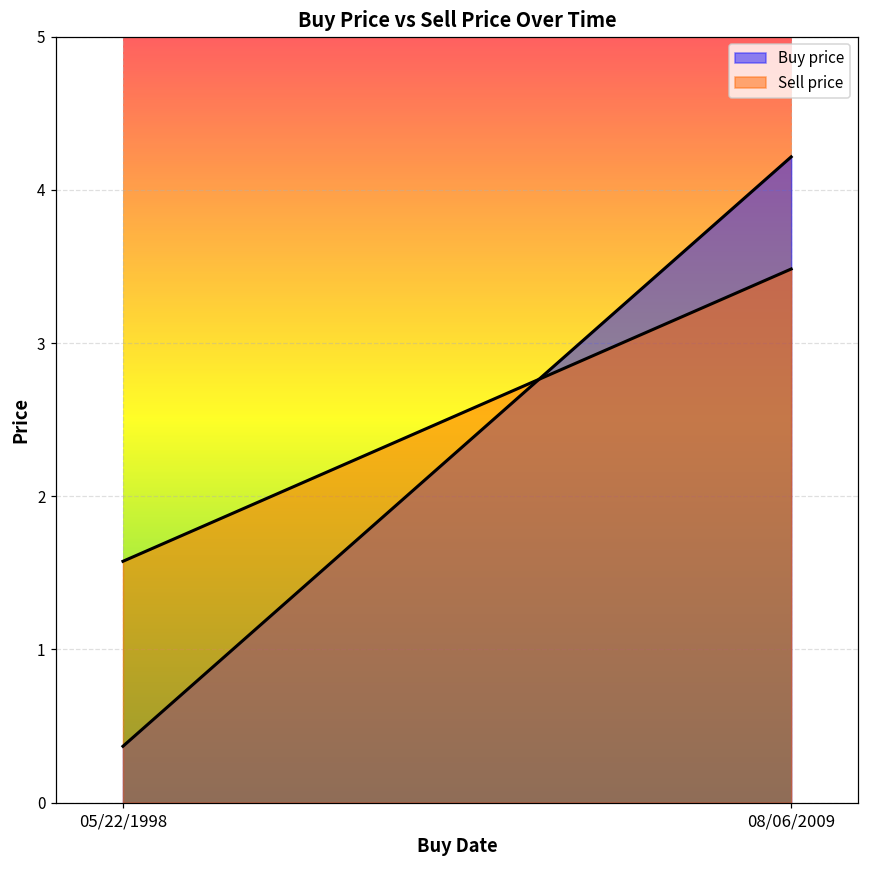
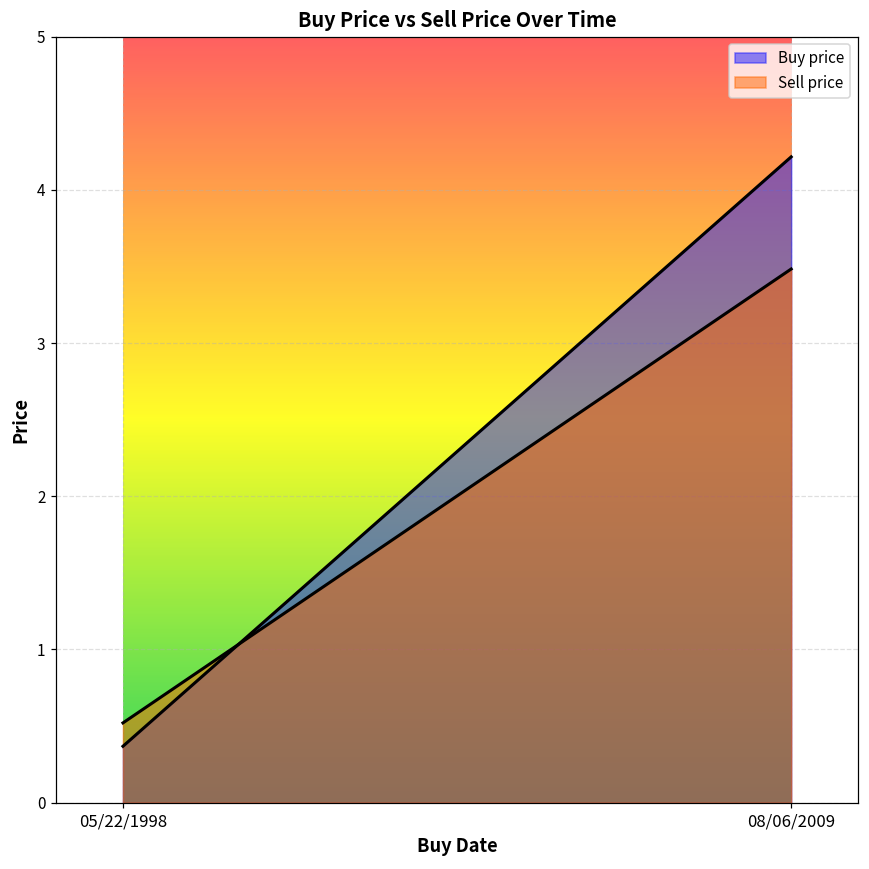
  {
    "Buy price": {
      "05/22/1998": 0.37,
      "08/06/2009": 4.22
    },
    "Sell price": {
-     "05/22/1998": 1.58,
+     "05/22/1998": 0.52,
      "08/06/2009": 3.48
    }
  }
